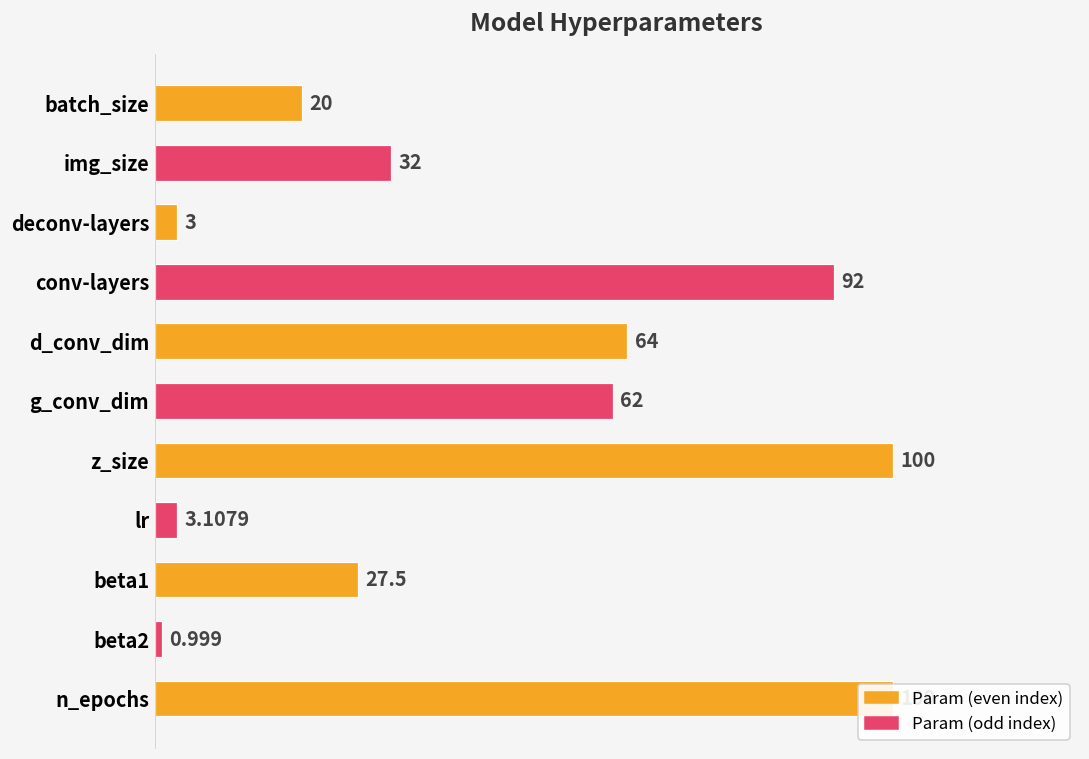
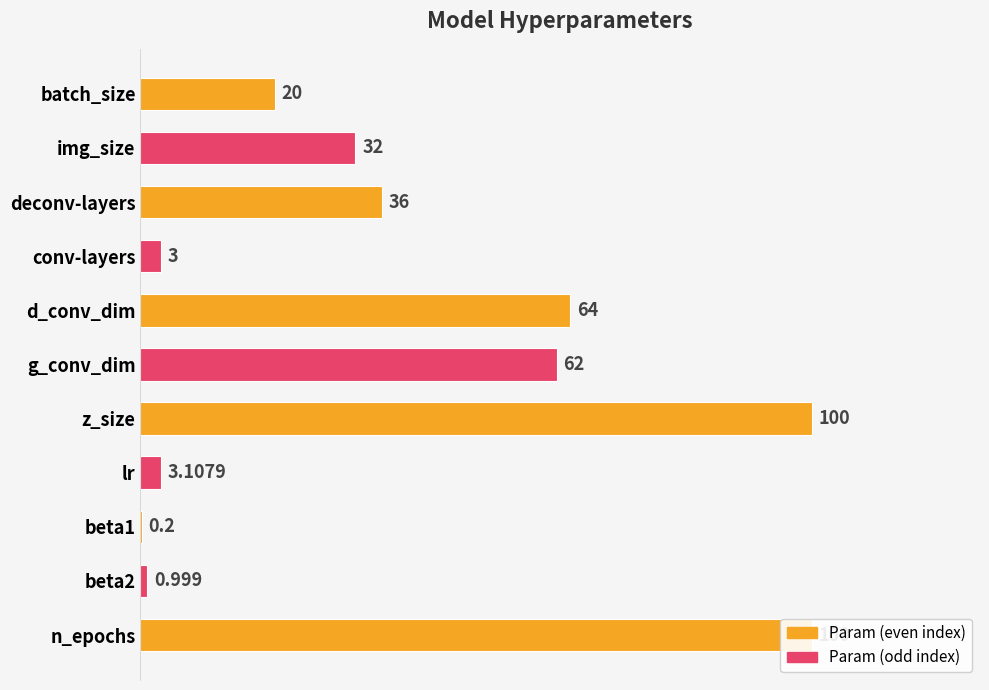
  {
    "batch_size": 20,
    "img_size": 32,
-   "deconv-layers": 3,
-   "conv-layers": 92,
+   "deconv-layers": 36,
+   "conv-layers": 3,
    "d_conv_dim": 64,
    "g_conv_dim": 62,
    "z_size": 100,
    "lr": 3.1079,
-   "beta1": 27.5,
+   "beta1": 0.2,
    "beta2": 0.999
  }
